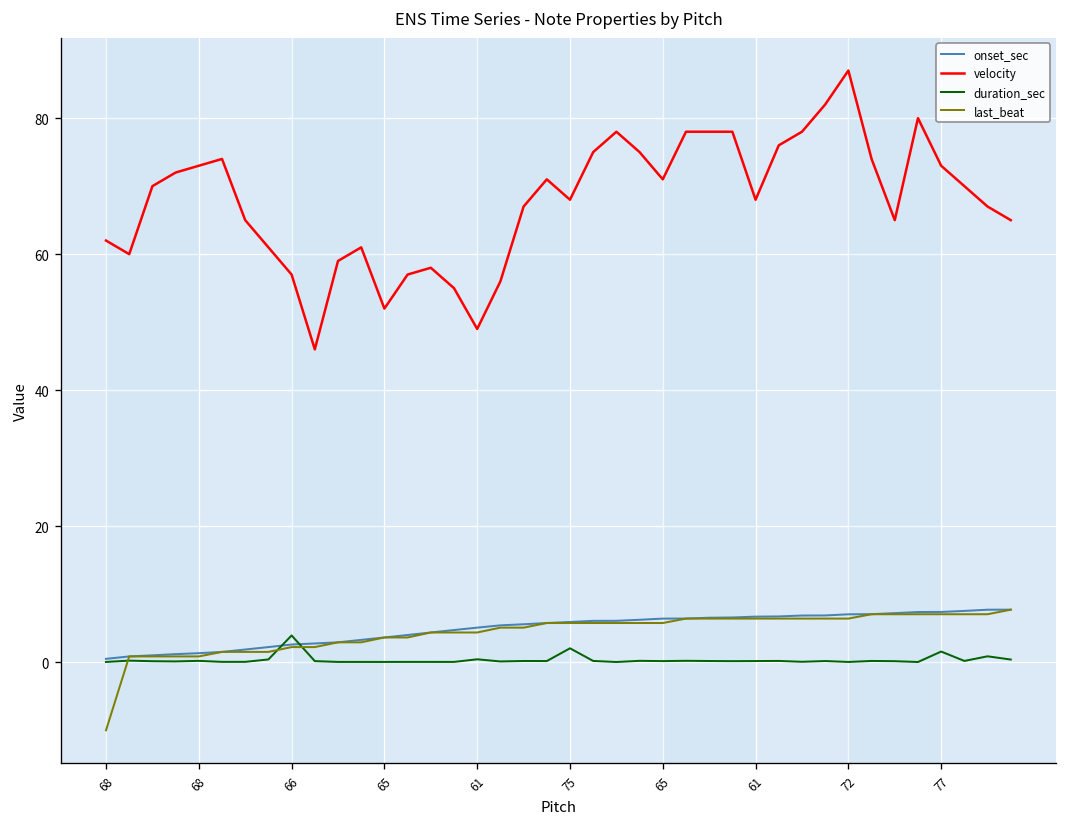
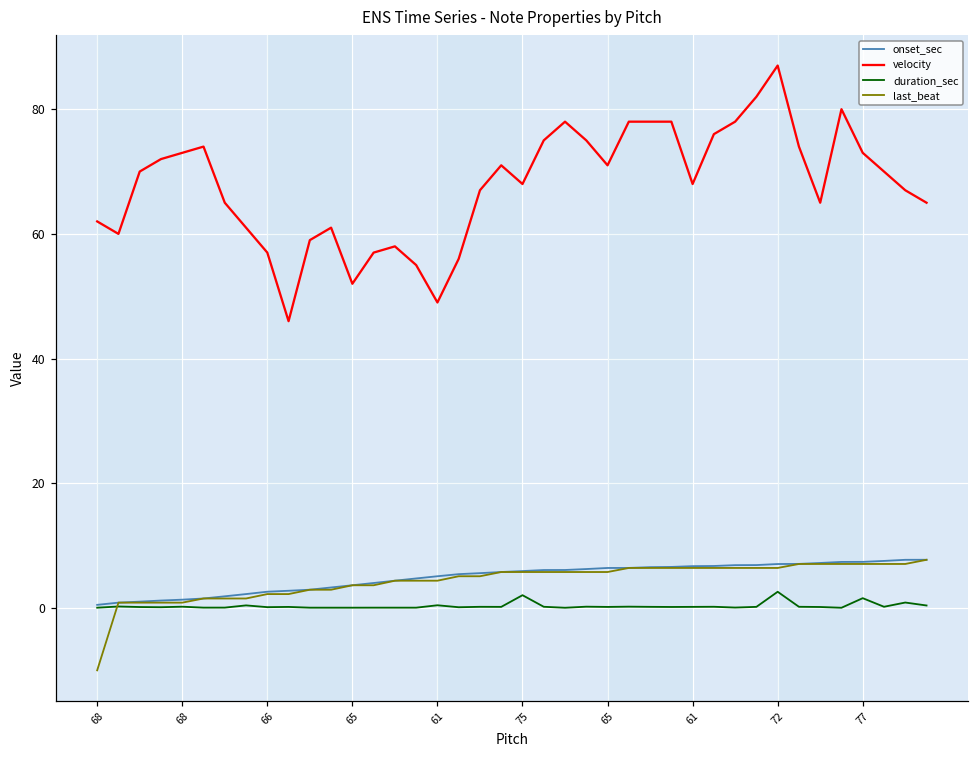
  {
    "onset_sec": {
      "72": 7
    },
    "velocity": {
      "66": 57,
      "75": 68,
      "72": 87,
      "77": 73
    },
    "duration_sec": {
-     "66": 4,
+     "66": 0,
      "75": 2,
-     "72": 0,
+     "72": 3,
      "77": 2
    },
    "last_beat": {
      "72": 6
    }
  }
